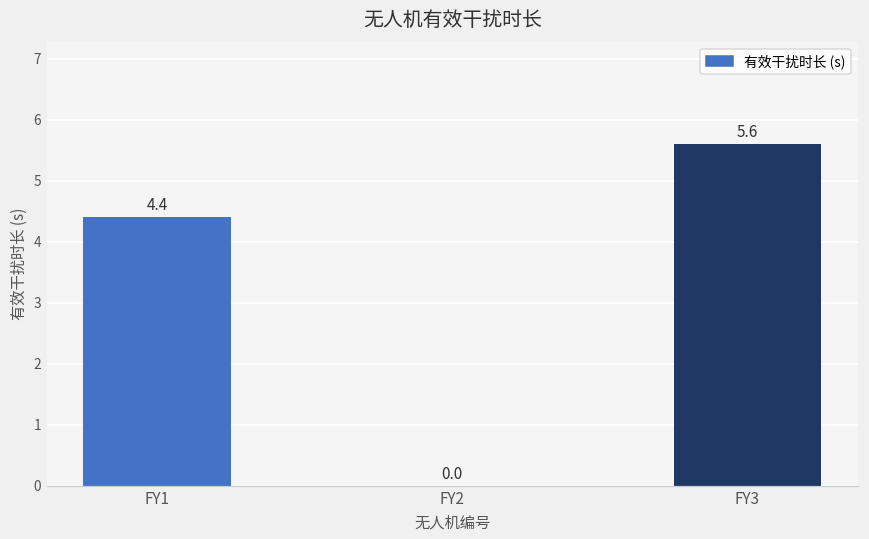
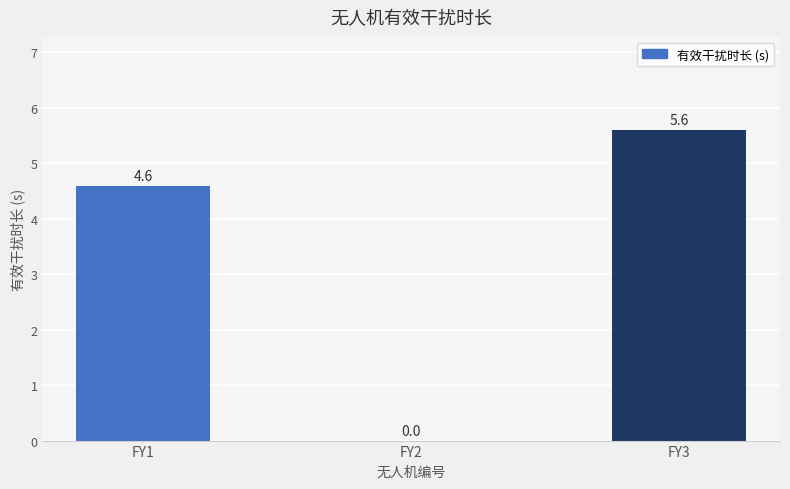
  {
-   "FY1": 4.4,
+   "FY1": 4.6,
    "FY2": 0.0,
    "FY3": 5.6
  }
